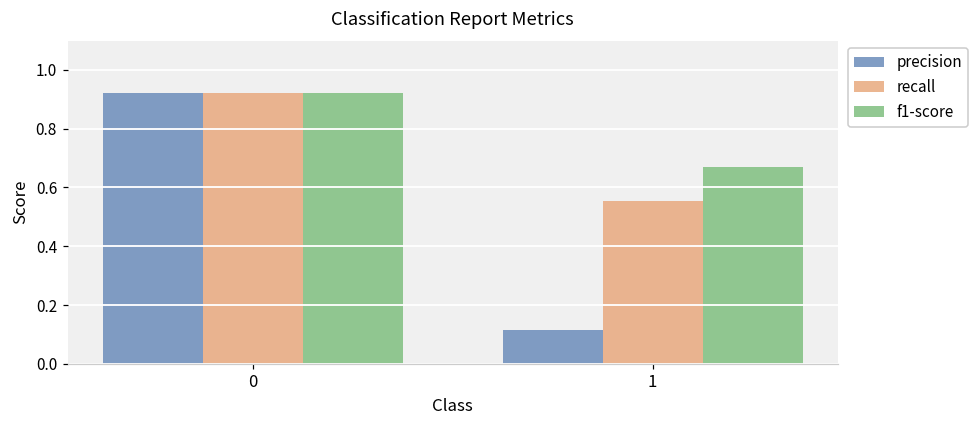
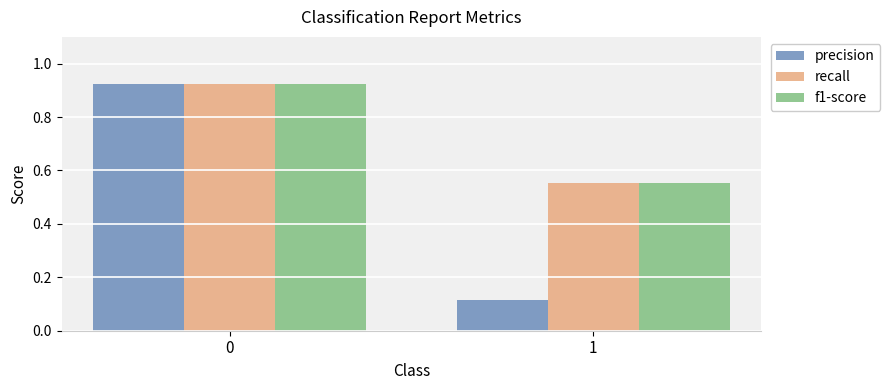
  {
    "precision": {
      "0": 0.92,
      "1": 0.11
    },
    "recall": {
      "0": 0.92,
      "1": 0.55
    },
    "f1-score": {
      "0": 0.92,
-     "1": 0.67
+     "1": 0.55
    }
  }
